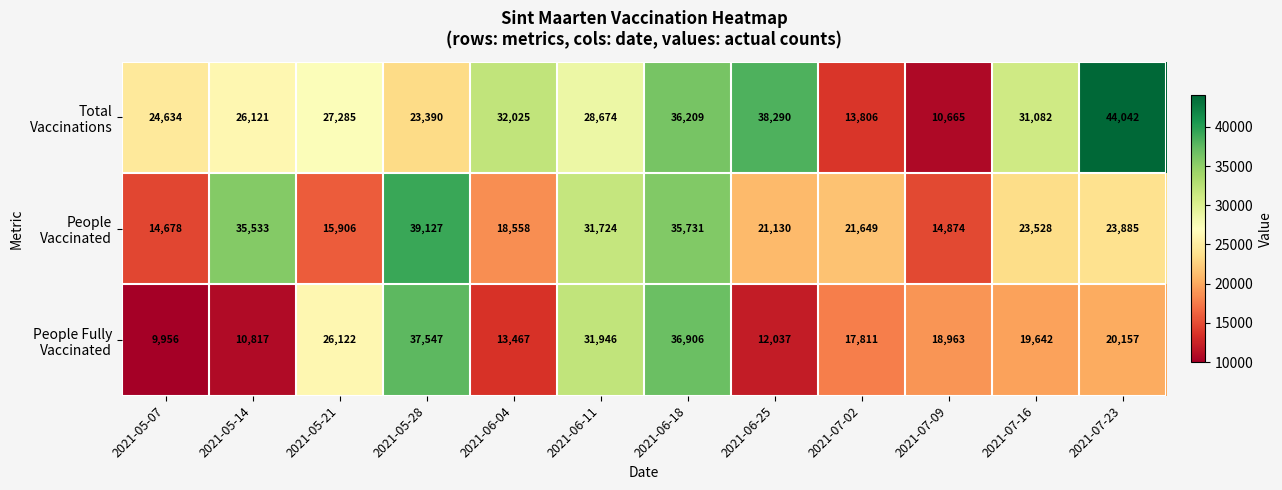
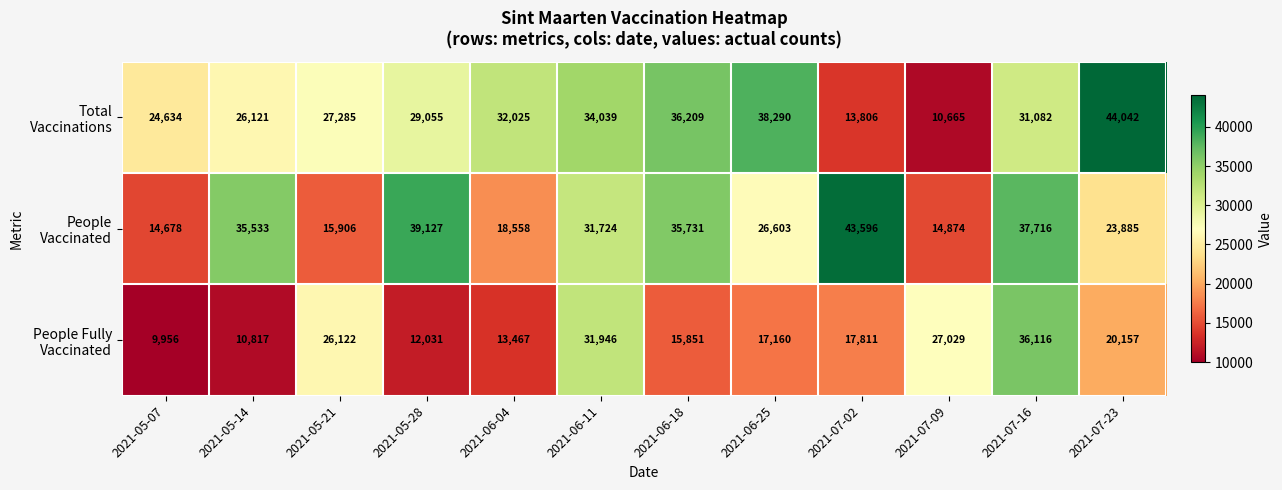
  {
    "Total Vaccinations": {
      "2021-05-07": "24,634",
      "2021-05-14": "26,121",
      "2021-05-21": "27,285",
-     "2021-05-28": "23,390",
+     "2021-05-28": "29,055",
      "2021-06-04": "32,025",
-     "2021-06-11": "28,674",
+     "2021-06-11": "34,039",
      "2021-06-18": "36,209",
      "2021-06-25": "38,290",
      "2021-07-02": "13,806",
      "2021-07-09": "10,665",
      "2021-07-16": "31,082",
      "2021-07-23": "44,042"
    },
    "People Vaccinated": {
      "2021-05-07": "14,678",
      "2021-05-14": "35,533",
      "2021-05-21": "15,906",
      "2021-05-28": "39,127",
      "2021-06-04": "18,558",
      "2021-06-11": "31,724",
      "2021-06-18": "35,731",
-     "2021-06-25": "21,130",
-     "2021-07-02": "21,649",
+     "2021-06-25": "26,603",
+     "2021-07-02": "43,596",
      "2021-07-09": "14,874",
-     "2021-07-16": "23,528",
+     "2021-07-16": "37,716",
      "2021-07-23": "23,885"
    },
    "People Fully Vaccinated": {
      "2021-05-07": "9,956",
      "2021-05-14": "10,817",
      "2021-05-21": "26,122",
-     "2021-05-28": "37,547",
+     "2021-05-28": "12,031",
      "2021-06-04": "13,467",
      "2021-06-11": "31,946",
-     "2021-06-18": "36,906",
-     "2021-06-25": "12,037",
+     "2021-06-18": "15,851",
+     "2021-06-25": "17,160",
      "2021-07-02": "17,811",
-     "2021-07-09": "18,963",
-     "2021-07-16": "19,642",
+     "2021-07-09": "27,029",
+     "2021-07-16": "36,116",
      "2021-07-23": "20,157"
    }
  }
